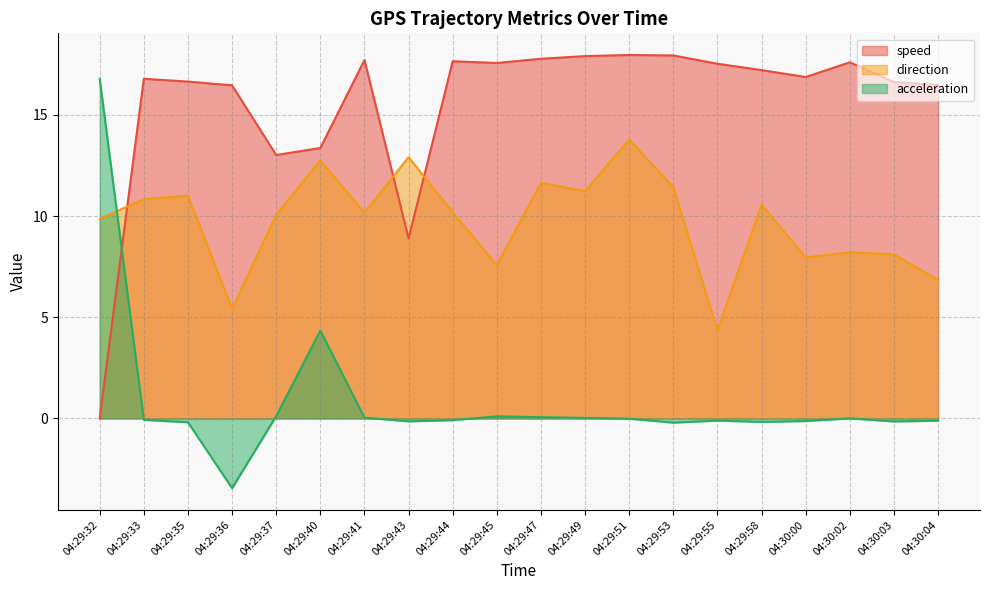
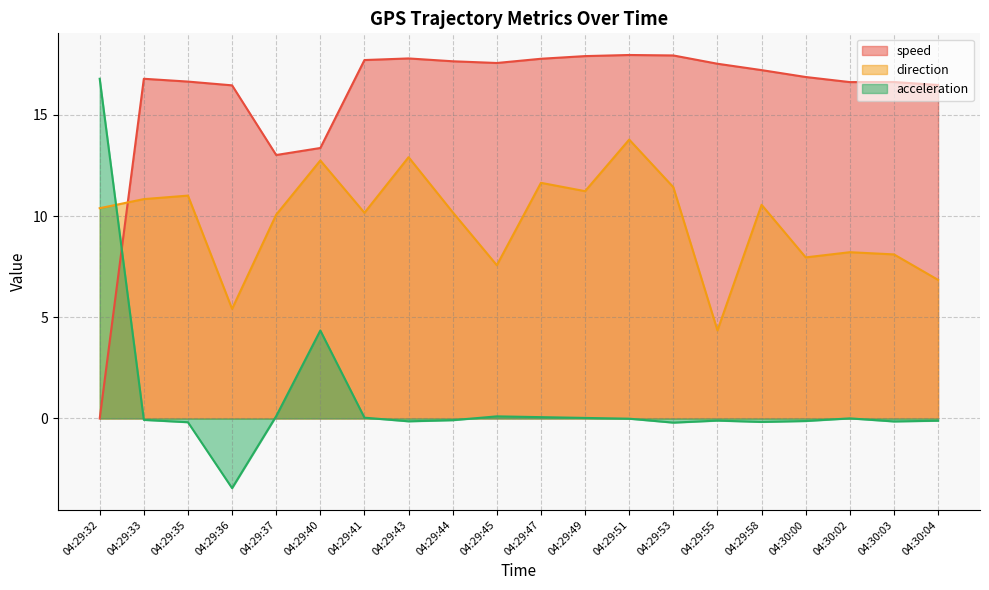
  {
    "speed": {
      "04:29:32": 0.0,
      "04:29:33": 16.8,
      "04:29:35": 16.6,
      "04:29:36": 16.5,
      "04:29:37": 13.0,
      "04:29:40": 13.4,
      "04:29:41": 17.7,
-     "04:29:43": 8.9,
+     "04:29:43": 17.8,
      "04:29:44": 17.6,
      "04:29:45": 17.6,
      "04:29:47": 17.8,
      "04:29:49": 17.9,
      "04:29:51": 18.0,
      "04:29:53": 17.9,
      "04:29:55": 17.5,
      "04:29:58": 17.2,
      "04:30:00": 16.9,
-     "04:30:02": 17.6
+     "04:30:02": 16.6
    },
    "direction": {
-     "04:29:32": 9.9,
+     "04:29:32": 10.4,
      "04:29:33": 10.8,
      "04:29:35": 11.0,
      "04:29:36": 5.4,
      "04:29:37": 10.1,
      "04:29:40": 12.7,
      "04:29:41": 10.2,
      "04:29:43": 12.9,
      "04:29:44": 10.2,
      "04:29:45": 7.6,
      "04:29:47": 11.6,
      "04:29:49": 11.2,
      "04:29:51": 13.8,
      "04:29:53": 11.4,
      "04:29:55": 4.4,
      "04:29:58": 10.6,
      "04:30:00": 8.0,
      "04:30:02": 8.2,
      "04:30:03": 8.1,
      "04:30:04": 6.8
    }
  }
